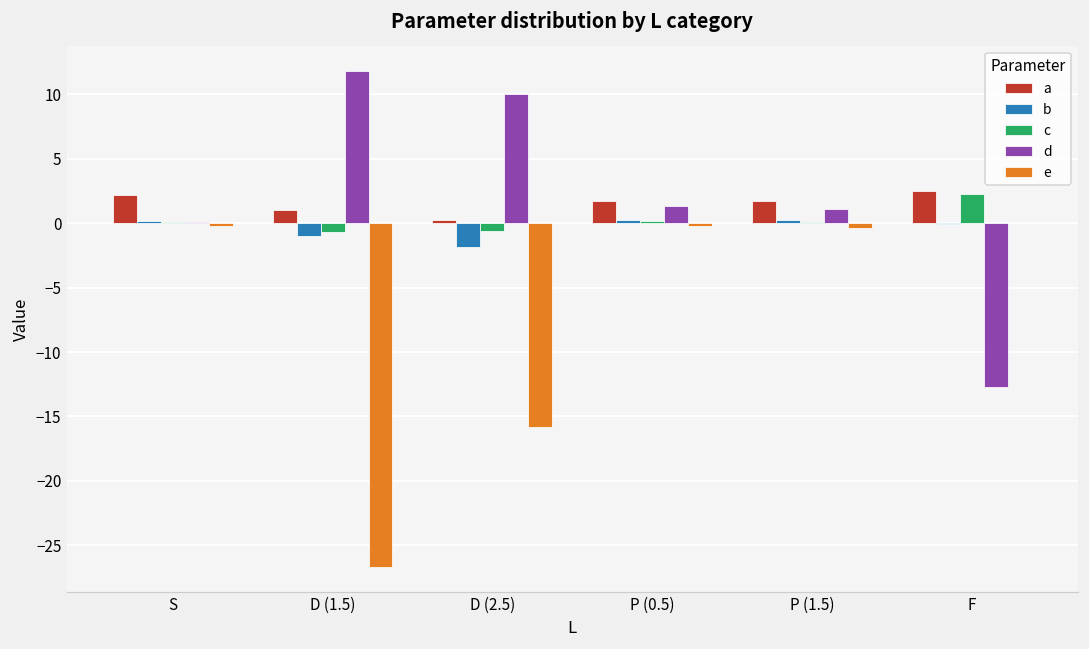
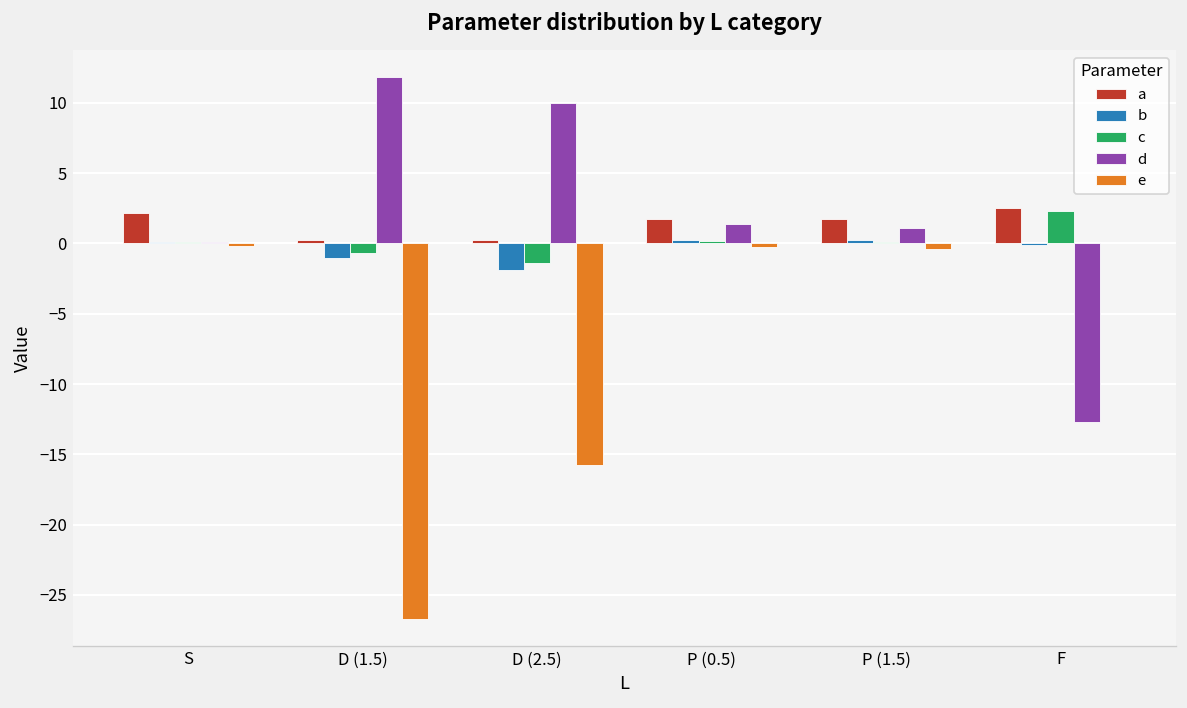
  {
    "a": {
      "S": 2.2,
-     "D (1.5)": 1.1,
+     "D (1.5)": 0.3,
      "D (2.5)": 0.3,
      "P (0.5)": 1.7,
      "P (1.5)": 1.7,
      "F": 2.5
    },
    "b": {
      "D (1.5)": -1.0,
      "D (2.5)": -1.9,
      "P (0.5)": 0.2,
      "P (1.5)": 0.2
    },
    "c": {
      "D (1.5)": -0.7,
-     "D (2.5)": -0.6,
+     "D (2.5)": -1.4,
      "F": 2.3
    },
    "d": {
      "D (1.5)": 11.8,
      "D (2.5)": 10.0,
      "P (0.5)": 1.4,
      "P (1.5)": 1.1,
      "F": -12.7
    },
    "e": {
      "D (1.5)": -26.7,
      "D (2.5)": -15.8,
      "P (0.5)": -0.2,
      "P (1.5)": -0.4,
      "F": 0.0
    }
  }
